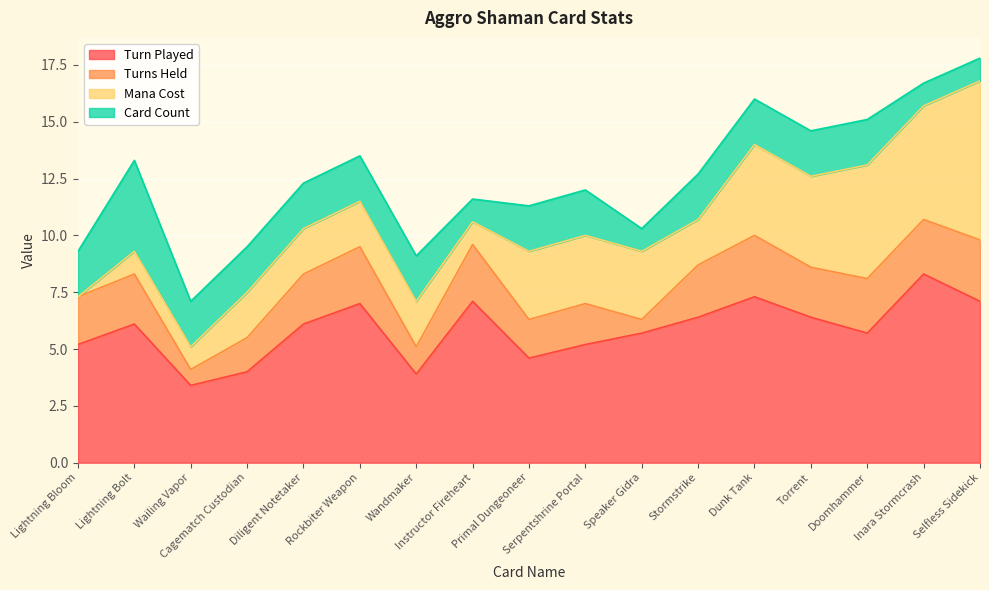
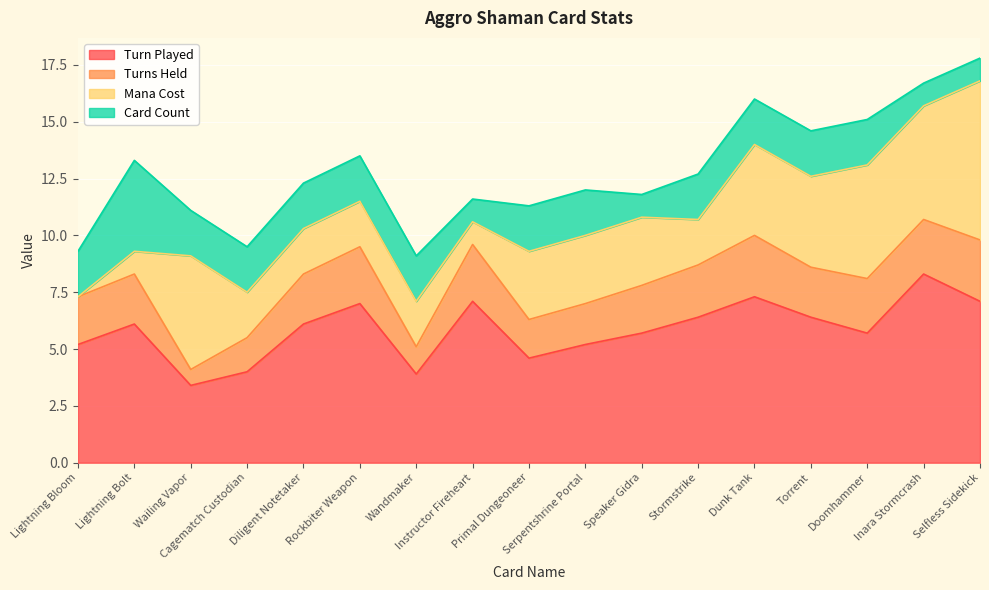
  {
    "Turn Played": {
      "Lightning Bloom": 5.2,
      "Lightning Bolt": 6.1,
      "Wailing Vapor": 3.4,
      "Cagematch Custodian": 4.0,
      "Diligent Notetaker": 6.1,
      "Rockbiter Weapon": 7.0,
      "Wandmaker": 3.9,
      "Instructor Fireheart": 7.1,
      "Primal Dungeoneer": 4.6,
      "Serpentshrine Portal": 5.2,
      "Speaker Gidra": 5.7,
      "Stormstrike": 6.4,
      "Dunk Tank": 7.3,
      "Torrent": 6.4,
      "Doomhammer": 5.7,
      "Inara Stormcrash": 8.3,
      "Selfless Sidekick": 7.1
    },
    "Turns Held": {
      "Lightning Bolt": 2.2,
      "Wailing Vapor": 0.7,
      "Cagematch Custodian": 1.5,
      "Diligent Notetaker": 2.2,
      "Rockbiter Weapon": 2.5,
      "Wandmaker": 1.2,
      "Instructor Fireheart": 2.5,
      "Primal Dungeoneer": 1.7,
      "Serpentshrine Portal": 1.8,
-     "Speaker Gidra": 0.6,
+     "Speaker Gidra": 2.1,
      "Stormstrike": 2.3,
      "Dunk Tank": 2.7,
      "Torrent": 2.2,
      "Doomhammer": 2.4,
      "Inara Stormcrash": 2.4,
      "Selfless Sidekick": 2.7
    },
    "Mana Cost": {
      "Lightning Bolt": 1,
-     "Wailing Vapor": 1,
+     "Wailing Vapor": 5,
      "Cagematch Custodian": 2,
      "Diligent Notetaker": 2,
      "Rockbiter Weapon": 2,
      "Wandmaker": 2,
      "Instructor Fireheart": 1,
      "Primal Dungeoneer": 3,
      "Serpentshrine Portal": 3,
      "Speaker Gidra": 3,
      "Stormstrike": 2,
      "Dunk Tank": 4,
      "Torrent": 4,
      "Doomhammer": 5,
      "Inara Stormcrash": 5,
      "Selfless Sidekick": 7
    },
    "Card Count": {
      "Lightning Bloom": 2.0,
      "Lightning Bolt": 4.0,
      "Wailing Vapor": 2.0,
      "Cagematch Custodian": 2.0,
      "Diligent Notetaker": 2.0,
      "Rockbiter Weapon": 2.0,
      "Wandmaker": 2.0,
      "Instructor Fireheart": 1.0,
      "Primal Dungeoneer": 2.0,
      "Serpentshrine Portal": 2.0,
      "Speaker Gidra": 1.0,
      "Stormstrike": 2.0,
      "Dunk Tank": 2.0,
      "Torrent": 2.0,
      "Doomhammer": 2.0,
      "Inara Stormcrash": 1.0,
      "Selfless Sidekick": 1.0
    }
  }
